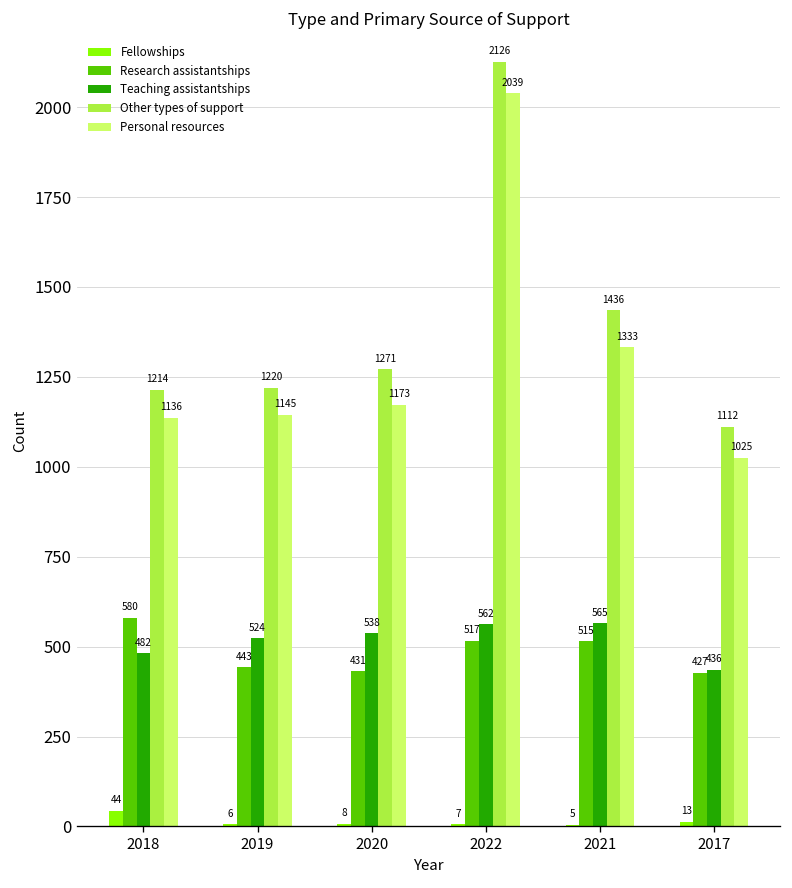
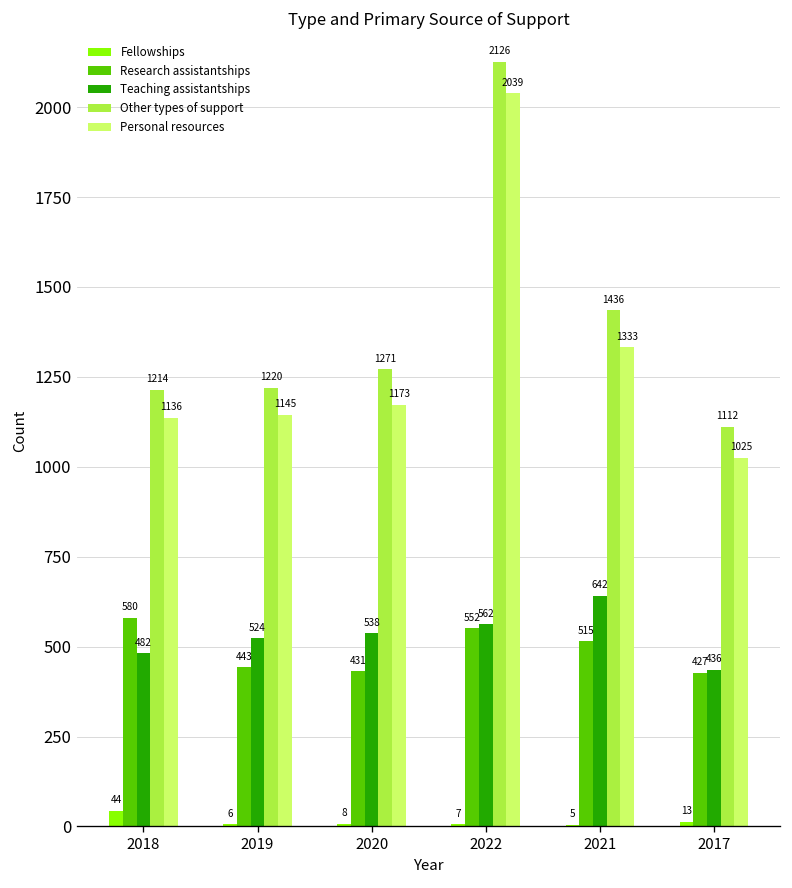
  {
    "Fellowships": {
      "2018": 44,
      "2019": 6,
      "2020": 8,
      "2022": 7,
      "2021": 5,
      "2017": 13
    },
    "Research assistantships": {
      "2018": 580,
      "2019": 443,
      "2020": 431,
-     "2022": 517,
+     "2022": 552,
      "2021": 515,
      "2017": 427
    },
    "Teaching assistantships": {
      "2018": 482,
      "2019": 524,
      "2020": 538,
      "2022": 562,
-     "2021": 565,
+     "2021": 642,
      "2017": 436
    }
  }
